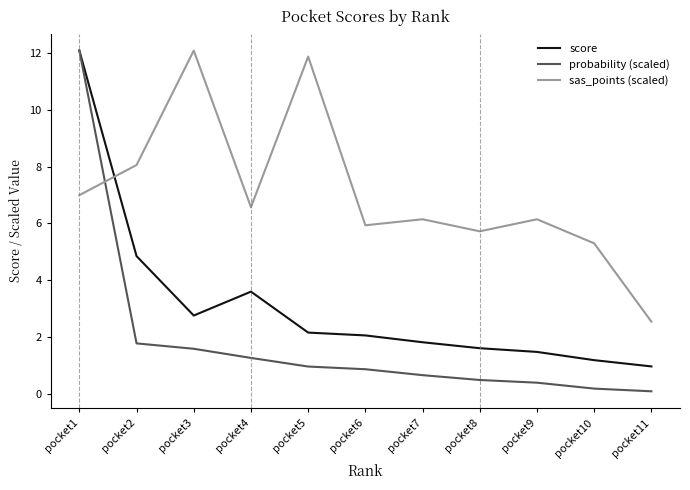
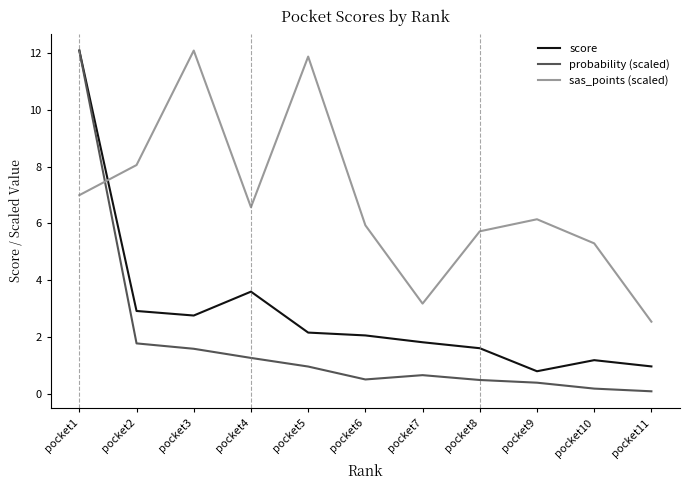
  {
    "score": {
-     "pocket2": 4.9,
+     "pocket2": 2.9,
      "pocket3": 2.8,
      "pocket4": 3.6,
      "pocket5": 2.2,
      "pocket6": 2.1,
      "pocket7": 1.8,
      "pocket8": 1.6,
-     "pocket9": 1.5,
+     "pocket9": 0.8,
      "pocket10": 1.2,
      "pocket11": 1.0
    },
    "probability (scaled)": {
      "pocket2": 1.8,
      "pocket3": 1.6,
      "pocket4": 1.3,
      "pocket5": 1.0,
-     "pocket6": 0.9,
+     "pocket6": 0.5,
      "pocket7": 0.7,
      "pocket8": 0.5,
      "pocket9": 0.4,
      "pocket10": 0.2,
      "pocket11": 0.1
    },
    "sas_points (scaled)": {
      "pocket1": 7.0,
      "pocket2": 8.1,
      "pocket3": 12.1,
      "pocket4": 6.6,
      "pocket5": 11.9,
      "pocket6": 5.9,
-     "pocket7": 6.1,
+     "pocket7": 3.2,
      "pocket8": 5.7,
      "pocket9": 6.1,
      "pocket10": 5.3,
      "pocket11": 2.5
    }
  }
